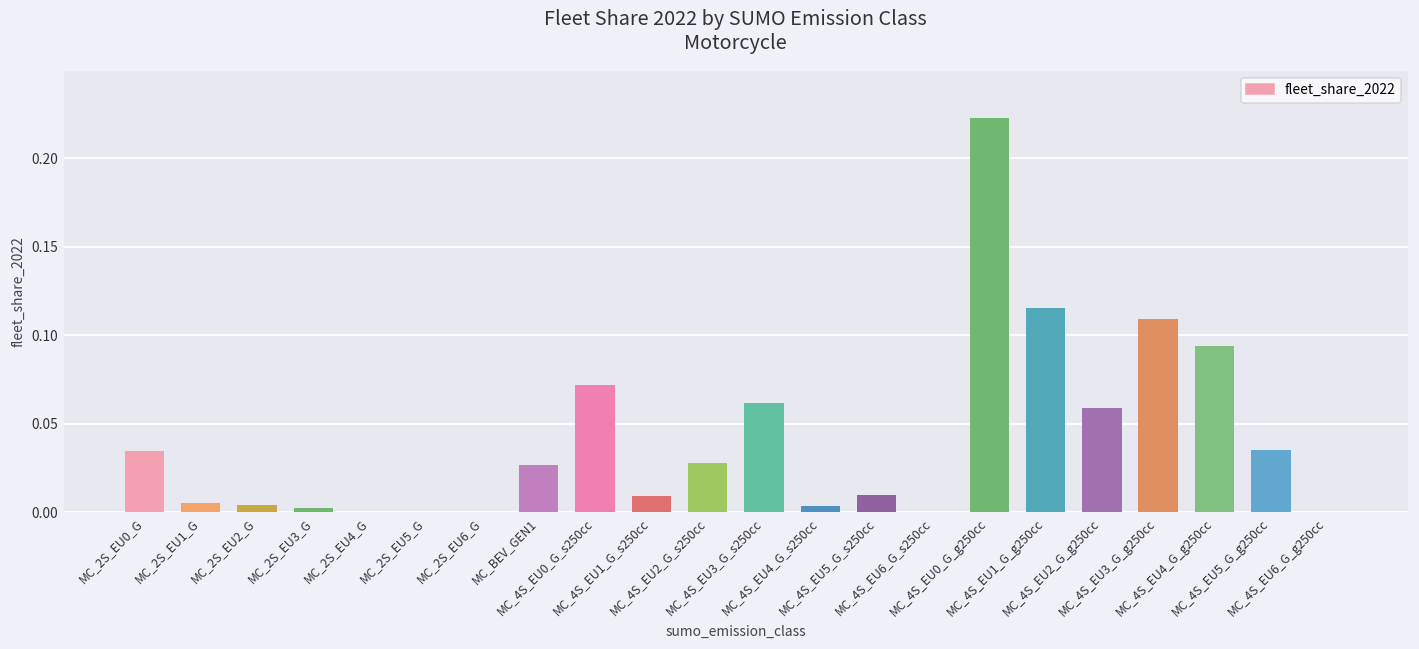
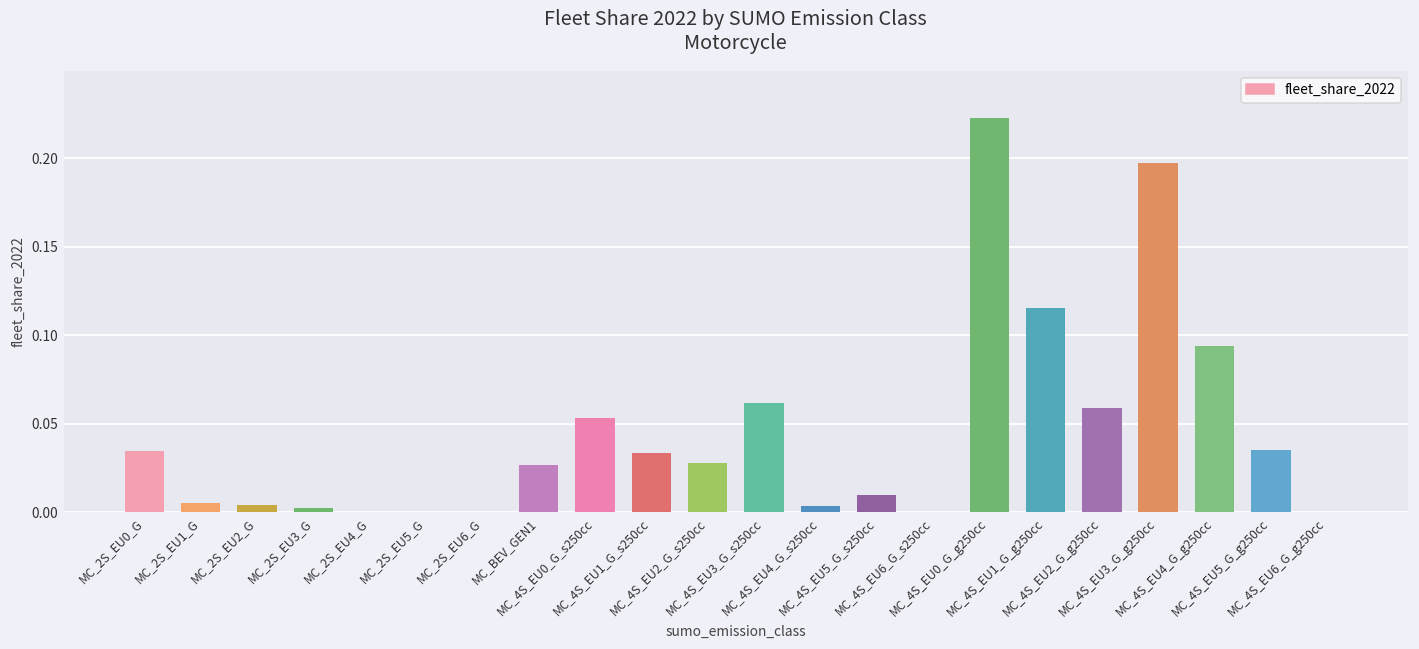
  {
    "MC_2S_EU0_G": 0.035,
    "MC_2S_EU1_G": 0.005,
    "MC_2S_EU2_G": 0.004,
    "MC_2S_EU3_G": 0.002,
    "MC_2S_EU5_G": 0.000,
    "MC_2S_EU6_G": 0.000,
    "MC_BEV_GEN1": 0.027,
-   "MC_4S_EU0_G_s250cc": 0.072,
-   "MC_4S_EU1_G_s250cc": 0.009,
+   "MC_4S_EU0_G_s250cc": 0.053,
+   "MC_4S_EU1_G_s250cc": 0.033,
    "MC_4S_EU2_G_s250cc": 0.028,
    "MC_4S_EU3_G_s250cc": 0.062,
    "MC_4S_EU4_G_s250cc": 0.003,
    "MC_4S_EU5_G_s250cc": 0.010,
    "MC_4S_EU6_G_s250cc": 0.000,
    "MC_4S_EU0_G_g250cc": 0.223,
    "MC_4S_EU1_G_g250cc": 0.115,
    "MC_4S_EU2_G_g250cc": 0.059,
-   "MC_4S_EU3_G_g250cc": 0.109,
+   "MC_4S_EU3_G_g250cc": 0.197,
    "MC_4S_EU4_G_g250cc": 0.094,
    "MC_4S_EU5_G_g250cc": 0.035,
    "MC_4S_EU6_G_g250cc": 0.000
  }
